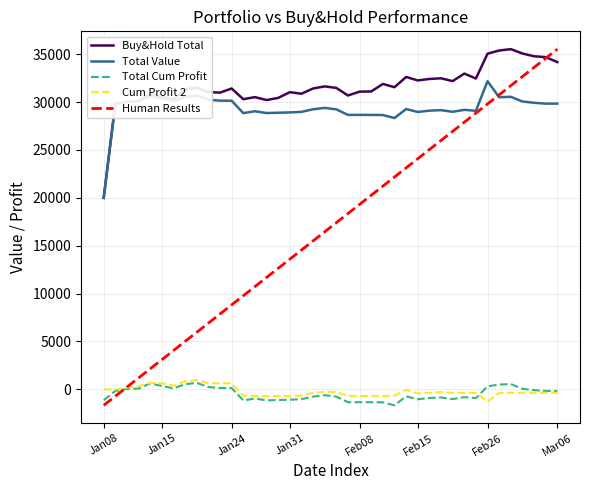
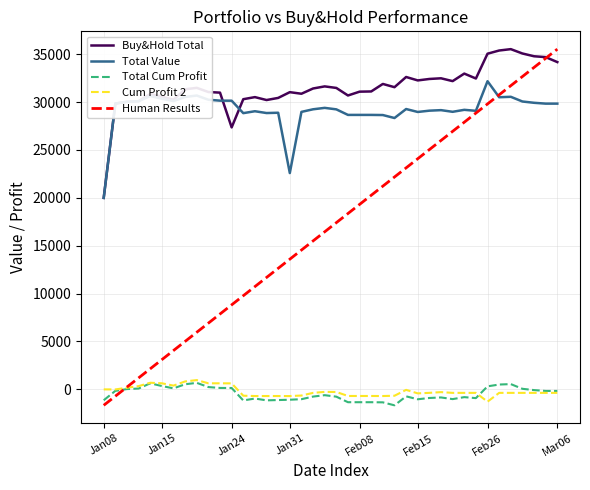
  {
    "Buy&Hold Total": {
-     "Jan24": 31000,
+     "Jan24": 27000,
      "Jan31": 31000,
      "Feb08": 31000,
      "Feb15": 32000,
      "Feb26": 35000,
      "Mar06": 34000
    },
    "Total Value": {
      "Jan24": 30000,
-     "Jan31": 29000,
+     "Jan31": 23000,
      "Feb08": 29000,
      "Feb15": 29000,
      "Feb26": 32000,
      "Mar06": 30000
    },
    "Total Cum Profit": {
      "Jan08": -1000,
      "Jan15": 0,
      "Jan24": 0,
      "Jan31": -1000,
      "Feb08": -1000,
      "Feb15": -1000,
      "Feb26": 0
    },
    "Cum Profit 2": {
      "Jan08": 0,
      "Jan15": 1000,
      "Jan24": 1000,
      "Jan31": -1000,
      "Feb08": -1000,
      "Feb15": 0,
      "Feb26": -1000
    },
    "Human Results": {
      "Jan08": -2000,
      "Jan15": 3000,
      "Jan24": 9000,
      "Jan31": 14000,
      "Feb08": 19000,
      "Feb15": 24000,
      "Feb26": 30000,
      "Mar06": 36000
    }
  }
